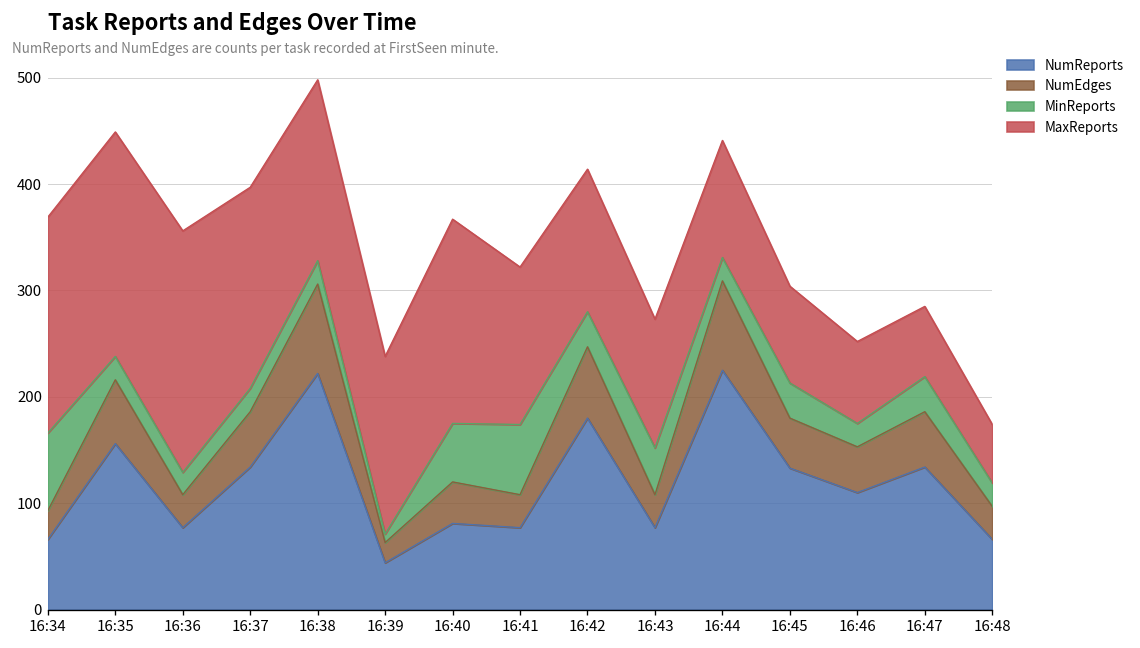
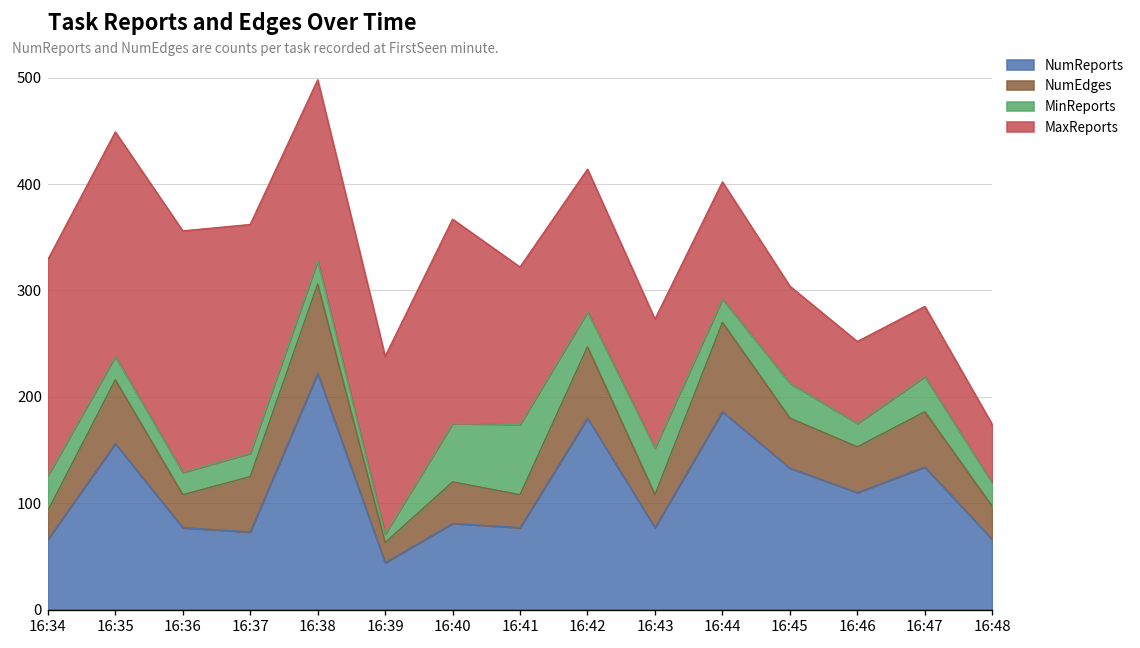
  {
    "NumReports": {
      "16:34": 70,
      "16:35": 160,
      "16:36": 80,
-     "16:37": 130,
+     "16:37": 70,
      "16:38": 220,
      "16:39": 40,
      "16:40": 80,
      "16:41": 80,
      "16:42": 180,
      "16:43": 80,
-     "16:44": 230,
+     "16:44": 190,
      "16:45": 130,
      "16:46": 110,
      "16:47": 130,
      "16:48": 70
    },
    "NumEdges": {
      "16:34": 30,
      "16:35": 60,
      "16:36": 30,
      "16:37": 50,
      "16:38": 80,
      "16:39": 20,
      "16:40": 40,
      "16:41": 30,
      "16:42": 70,
      "16:43": 30,
      "16:44": 80,
      "16:45": 50,
      "16:46": 40,
      "16:47": 50,
      "16:48": 30
    },
    "MinReports": {
-     "16:34": 70,
+     "16:34": 30,
      "16:35": 20,
      "16:36": 20,
      "16:37": 20,
      "16:38": 20,
      "16:39": 10,
      "16:40": 60,
      "16:41": 70,
      "16:42": 30,
      "16:43": 40,
      "16:44": 20,
      "16:45": 30,
      "16:46": 20,
      "16:47": 30,
      "16:48": 20
    },
    "MaxReports": {
      "16:34": 200,
      "16:35": 210,
      "16:36": 230,
-     "16:37": 190,
+     "16:37": 220,
      "16:38": 170,
      "16:39": 170,
      "16:40": 190,
      "16:41": 150,
      "16:42": 130,
      "16:43": 120,
      "16:44": 110,
      "16:45": 90,
      "16:46": 80,
      "16:47": 70,
      "16:48": 60
    }
  }
